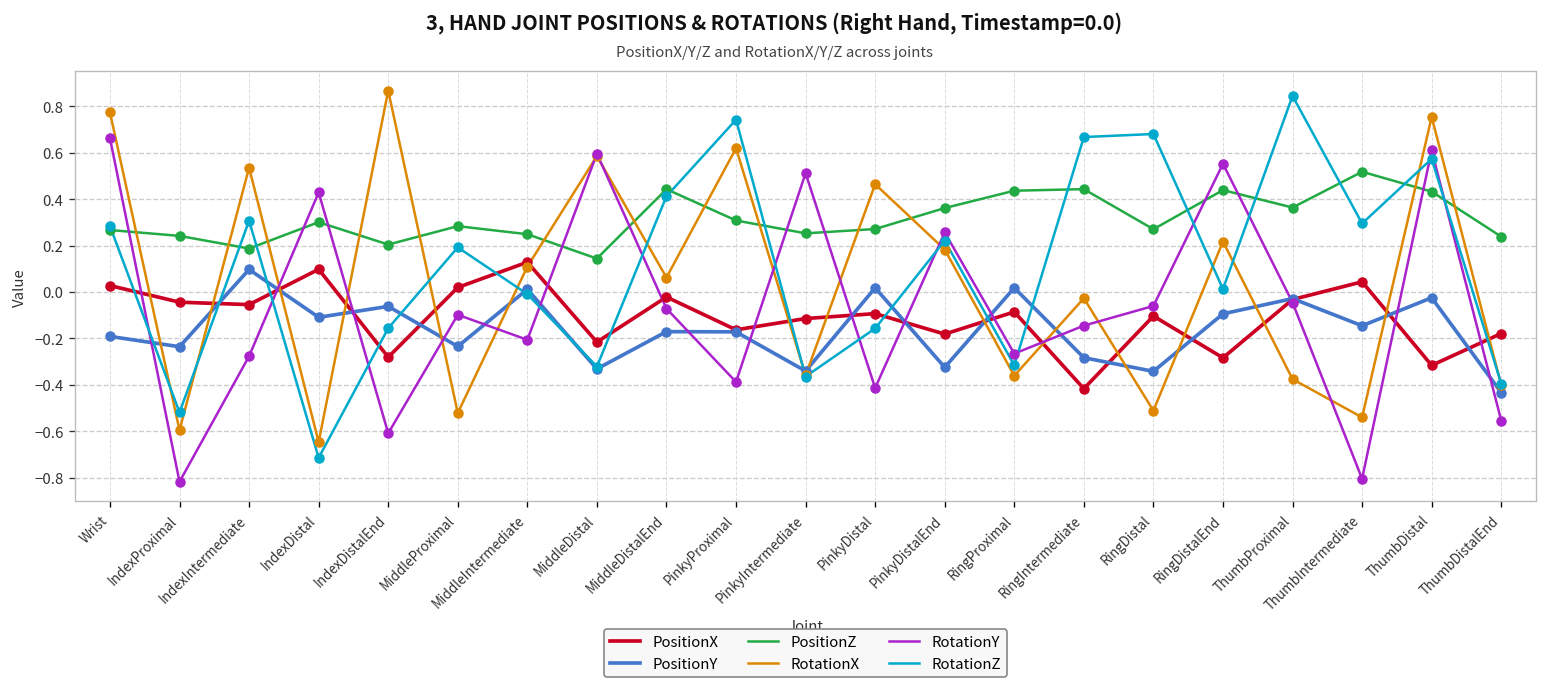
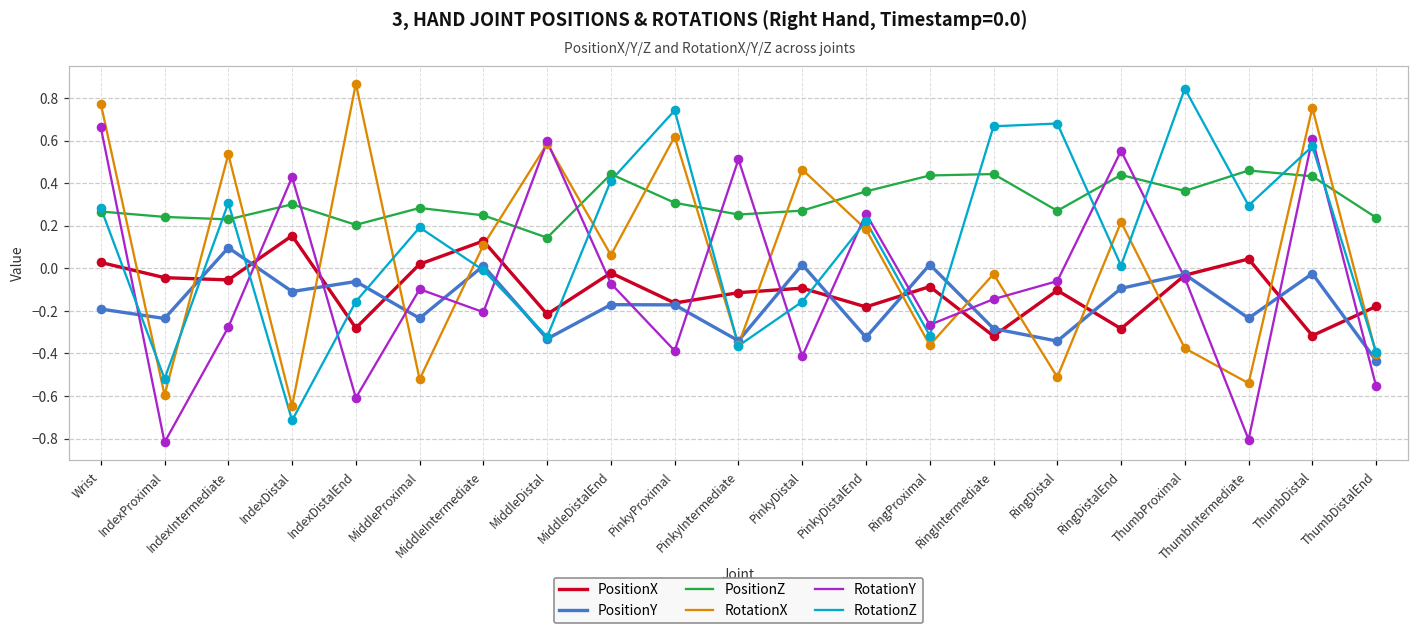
  {
    "PositionX": {
      "Wrist": 0.03,
      "IndexProximal": -0.04,
      "IndexIntermediate": -0.05,
-     "IndexDistal": 0.10,
+     "IndexDistal": 0.15,
      "IndexDistalEnd": -0.28,
      "MiddleProximal": 0.02,
      "MiddleIntermediate": 0.13,
      "MiddleDistal": -0.22,
      "MiddleDistalEnd": -0.02,
      "PinkyIntermediate": -0.11,
      "PinkyDistal": -0.09,
      "PinkyDistalEnd": -0.18,
      "RingProximal": -0.09,
-     "RingIntermediate": -0.42,
+     "RingIntermediate": -0.32,
      "RingDistal": -0.10,
      "RingDistalEnd": -0.28,
      "ThumbIntermediate": 0.04,
      "ThumbDistal": -0.32,
      "ThumbDistalEnd": -0.18
    },
    "PositionY": {
      "Wrist": -0.19,
      "IndexProximal": -0.24,
      "IndexIntermediate": 0.10,
      "IndexDistal": -0.11,
      "IndexDistalEnd": -0.06,
      "MiddleProximal": -0.23,
      "MiddleIntermediate": 0.01,
      "MiddleDistalEnd": -0.17,
      "PinkyIntermediate": -0.34,
      "PinkyDistal": 0.02,
      "PinkyDistalEnd": -0.32,
      "RingProximal": 0.02,
      "RingIntermediate": -0.28,
      "RingDistal": -0.34,
      "RingDistalEnd": -0.09,
-     "ThumbIntermediate": -0.15,
+     "ThumbIntermediate": -0.23,
      "ThumbDistal": -0.02,
      "ThumbDistalEnd": -0.43
    },
    "PositionZ": {
      "Wrist": 0.27,
      "IndexProximal": 0.24,
-     "IndexIntermediate": 0.19,
+     "IndexIntermediate": 0.23,
      "IndexDistal": 0.30,
      "IndexDistalEnd": 0.20,
      "MiddleProximal": 0.28,
      "MiddleIntermediate": 0.25,
      "MiddleDistal": 0.14,
      "MiddleDistalEnd": 0.44,
      "PinkyProximal": 0.31,
      "PinkyIntermediate": 0.25,
      "PinkyDistal": 0.27,
      "PinkyDistalEnd": 0.36,
      "RingProximal": 0.44,
      "RingIntermediate": 0.44,
      "RingDistal": 0.27,
      "RingDistalEnd": 0.44,
      "ThumbProximal": 0.36,
-     "ThumbIntermediate": 0.52,
+     "ThumbIntermediate": 0.46,
      "ThumbDistal": 0.43,
      "ThumbDistalEnd": 0.24
    },
    "RotationX": {
      "Wrist": 0.77,
      "IndexProximal": -0.59,
      "IndexIntermediate": 0.54,
      "IndexDistal": -0.65,
      "IndexDistalEnd": 0.87,
      "MiddleProximal": -0.52,
      "MiddleIntermediate": 0.11,
      "MiddleDistalEnd": 0.06,
      "PinkyProximal": 0.62,
      "PinkyDistal": 0.46,
      "PinkyDistalEnd": 0.18,
      "RingProximal": -0.36,
      "RingIntermediate": -0.03,
      "RingDistal": -0.51,
      "RingDistalEnd": 0.22,
      "ThumbProximal": -0.38,
      "ThumbIntermediate": -0.54,
      "ThumbDistal": 0.75
    },
    "RotationY": {
      "Wrist": 0.66,
      "IndexProximal": -0.82,
      "IndexIntermediate": -0.28,
      "IndexDistal": 0.43,
      "IndexDistalEnd": -0.61,
      "MiddleProximal": -0.10,
      "MiddleIntermediate": -0.21,
      "MiddleDistalEnd": -0.07,
      "PinkyProximal": -0.39,
      "PinkyIntermediate": 0.51,
      "PinkyDistal": -0.41,
      "PinkyDistalEnd": 0.26,
      "RingProximal": -0.27,
      "RingIntermediate": -0.14,
      "RingDistal": -0.06,
      "RingDistalEnd": 0.55,
      "ThumbIntermediate": -0.80,
      "ThumbDistal": 0.61,
      "ThumbDistalEnd": -0.55
    },
    "RotationZ": {
      "Wrist": 0.28,
      "IndexProximal": -0.52,
      "IndexIntermediate": 0.31,
      "IndexDistal": -0.71,
      "IndexDistalEnd": -0.16,
      "MiddleProximal": 0.19,
      "MiddleIntermediate": -0.01,
      "MiddleDistalEnd": 0.41,
      "PinkyProximal": 0.74,
      "PinkyDistal": -0.16,
      "PinkyDistalEnd": 0.22,
      "RingProximal": -0.32,
      "RingIntermediate": 0.67,
      "RingDistal": 0.68,
      "RingDistalEnd": 0.01,
      "ThumbProximal": 0.84,
      "ThumbIntermediate": 0.29,
      "ThumbDistal": 0.57
    }
  }
